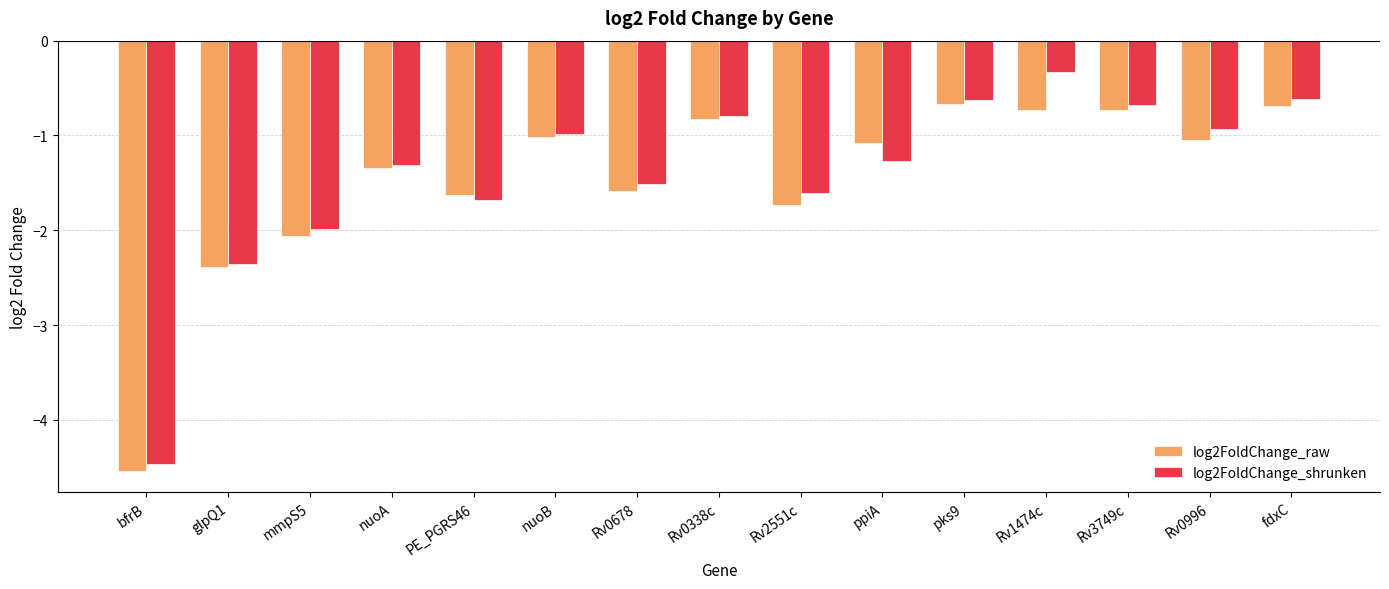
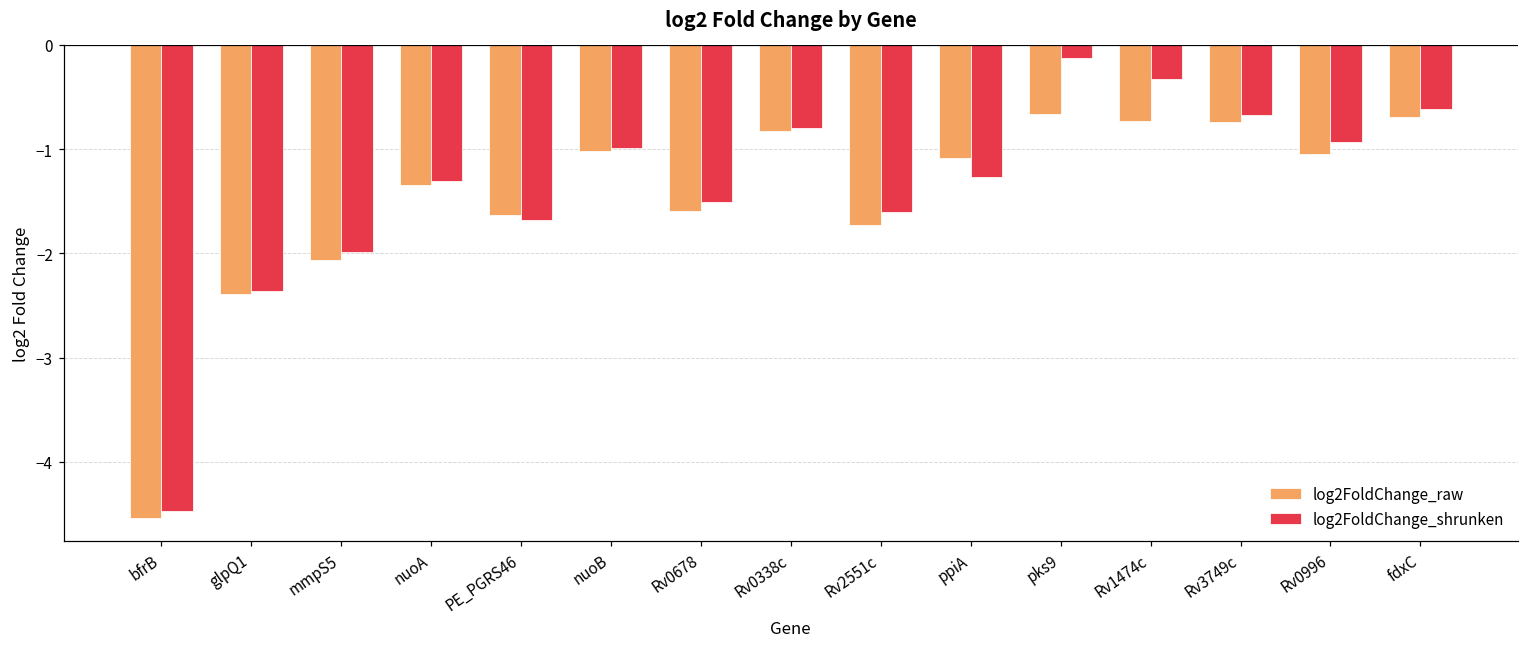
  {
    "log2FoldChange_raw": {
      "bfrB": -4.5,
      "glpQ1": -2.4,
      "mmpS5": -2.1,
      "nuoA": -1.3,
      "PE_PGRS46": -1.6,
      "nuoB": -1.0,
      "Rv0678": -1.6,
      "Rv0338c": -0.8,
      "Rv2551c": -1.7,
      "ppiA": -1.1,
      "pks9": -0.7,
      "Rv1474c": -0.7,
      "Rv3749c": -0.7,
      "Rv0996": -1.0,
      "fdxC": -0.7
    },
    "log2FoldChange_shrunken": {
      "bfrB": -4.5,
      "glpQ1": -2.4,
      "mmpS5": -2.0,
      "nuoA": -1.3,
      "PE_PGRS46": -1.7,
      "nuoB": -1.0,
      "Rv0678": -1.5,
      "Rv0338c": -0.8,
      "Rv2551c": -1.6,
      "ppiA": -1.3,
-     "pks9": -0.6,
+     "pks9": -0.1,
      "Rv1474c": -0.3,
      "Rv3749c": -0.7,
      "Rv0996": -0.9,
      "fdxC": -0.6
    }
  }
